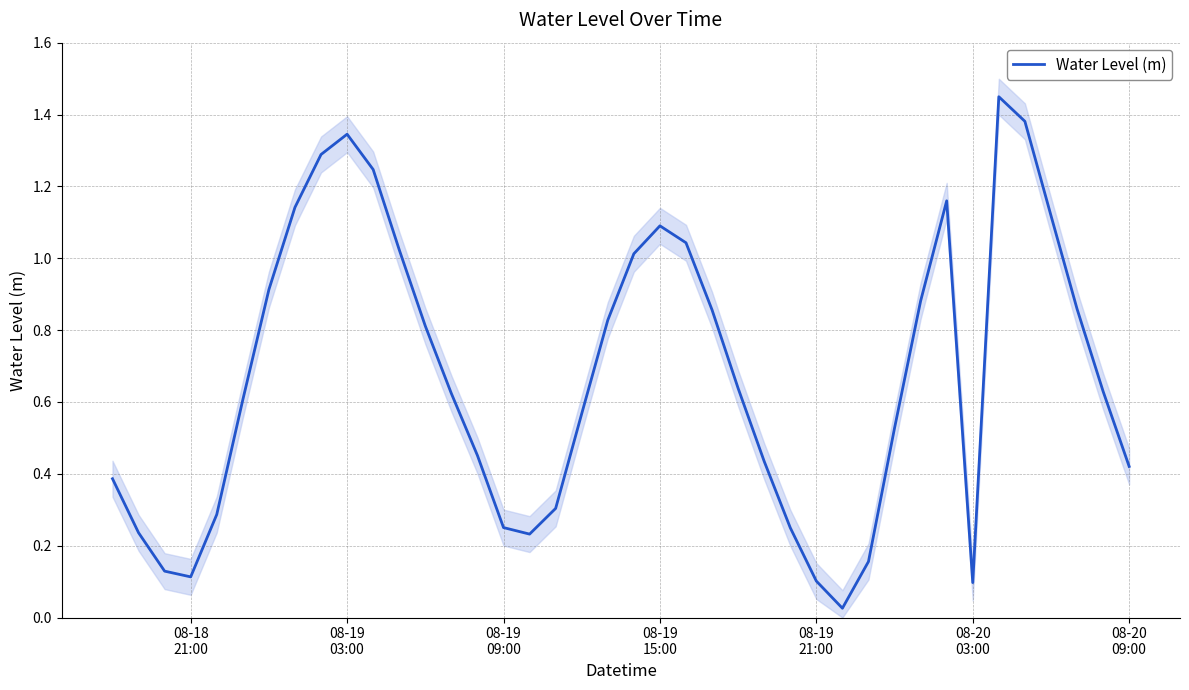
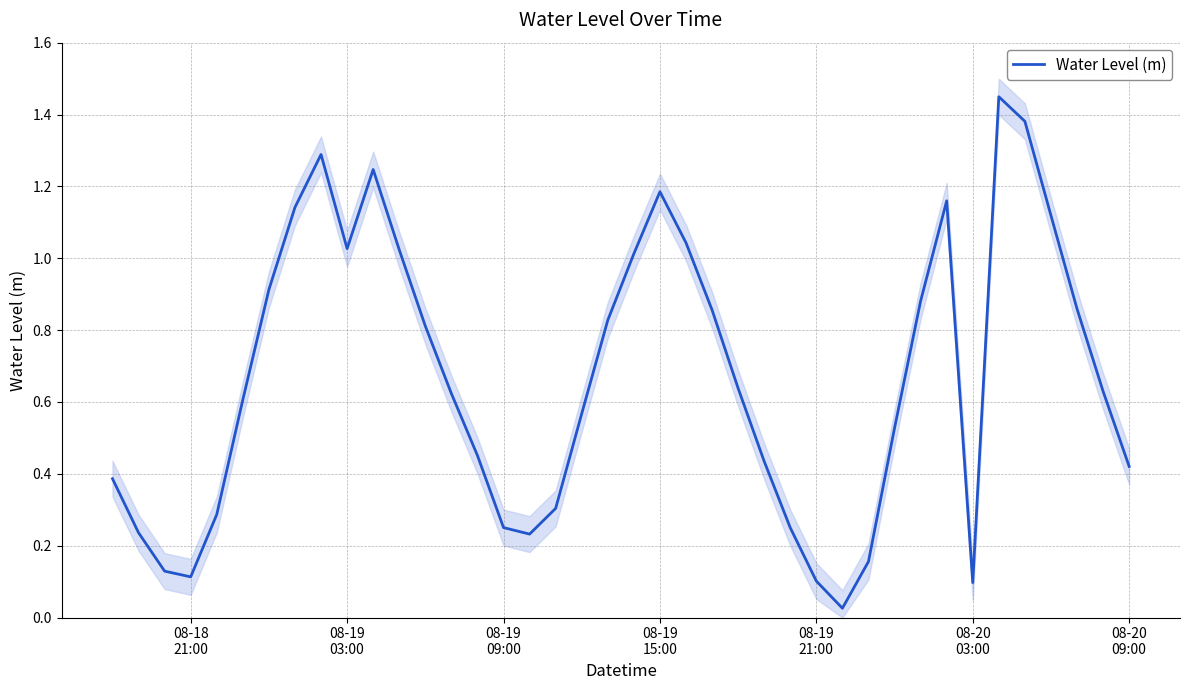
  {
    "Water Level (m)": {
      "08-18 21:00": 0.11,
-     "08-19 03:00": 1.35,
+     "08-19 03:00": 1.03,
      "08-19 09:00": 0.25,
-     "08-19 15:00": 1.09,
+     "08-19 15:00": 1.19,
      "08-19 21:00": 0.10,
      "08-20 03:00": 0.10,
      "08-20 09:00": 0.42
    }
  }
